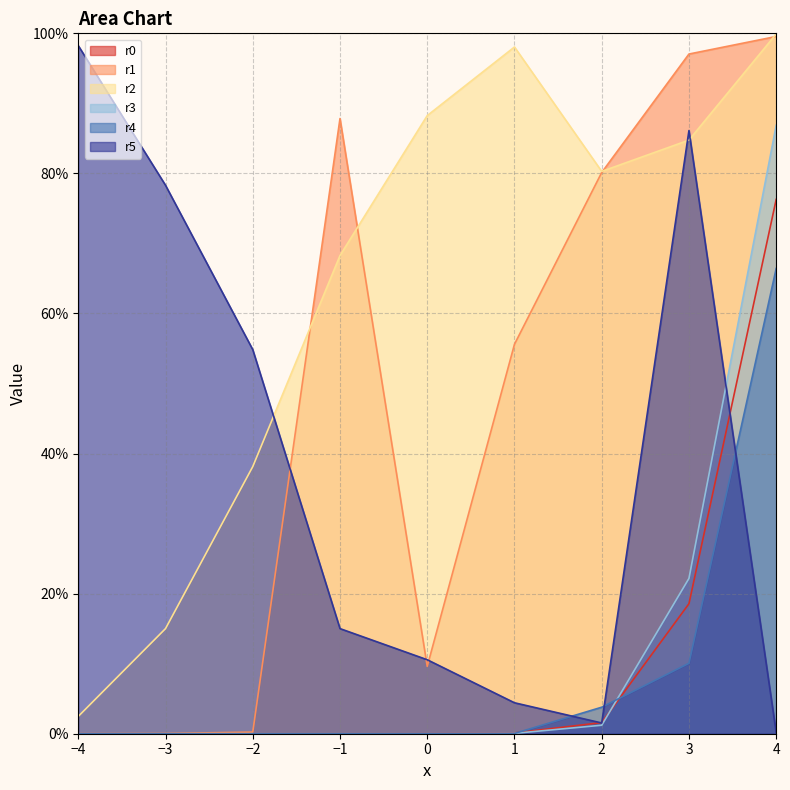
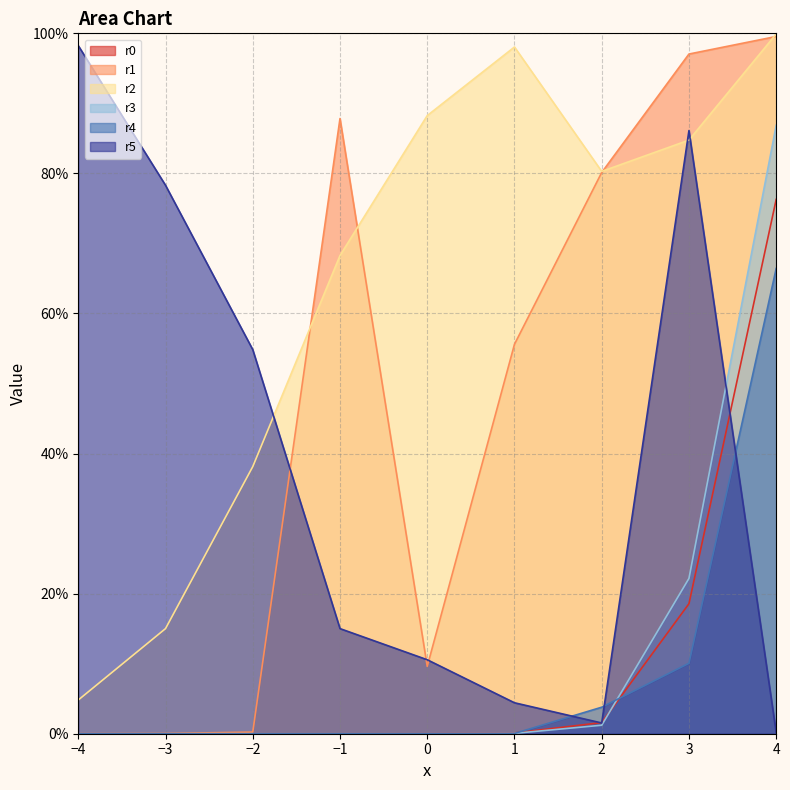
  {
    "r0": {
      "3": "19%",
      "4": "76%"
    },
    "r1": {
      "−1": "88%",
      "0": "10%",
      "1": "56%",
      "3": "97%"
    },
    "r2": {
-     "−4": "2%",
+     "−4": "5%",
      "−3": "15%",
      "−2": "38%",
      "−1": "68%",
      "0": "88%",
      "1": "98%",
      "3": "85%"
    },
    "r3": {
      "3": "22%",
      "4": "87%"
    },
    "r4": {
      "2": "4%",
      "3": "10%",
      "4": "66%"
    },
    "r5": {
      "−4": "98%",
      "−3": "78%",
      "−2": "55%",
      "−1": "15%",
      "0": "11%",
      "1": "4%",
      "3": "86%",
      "4": "0%"
    }
  }
